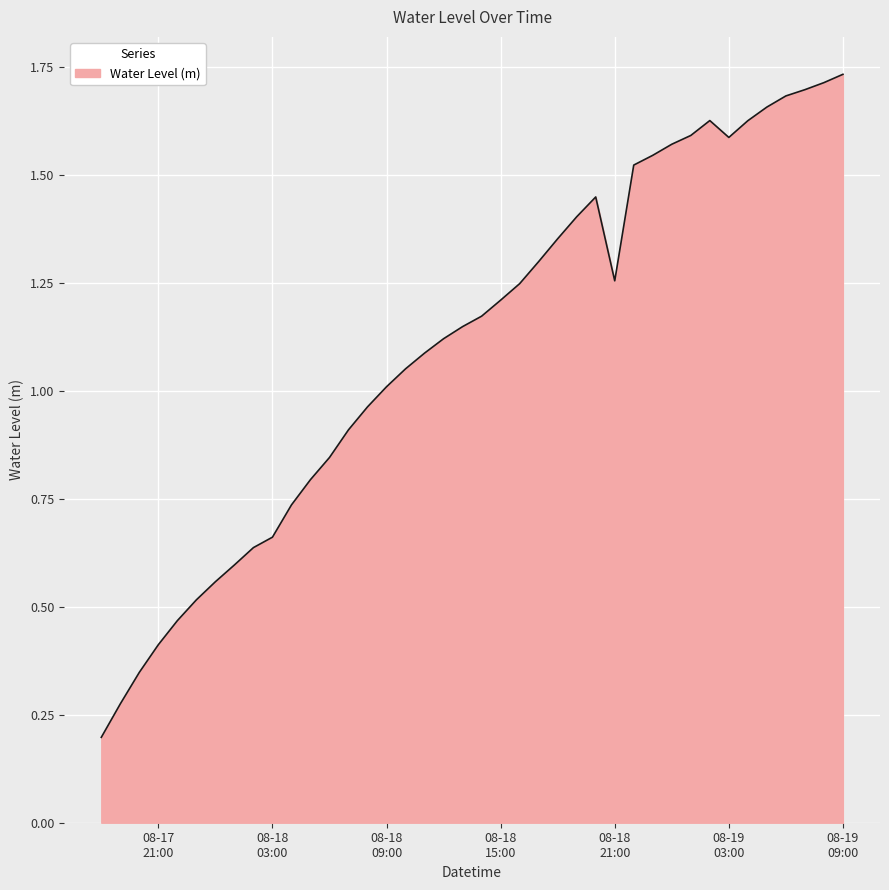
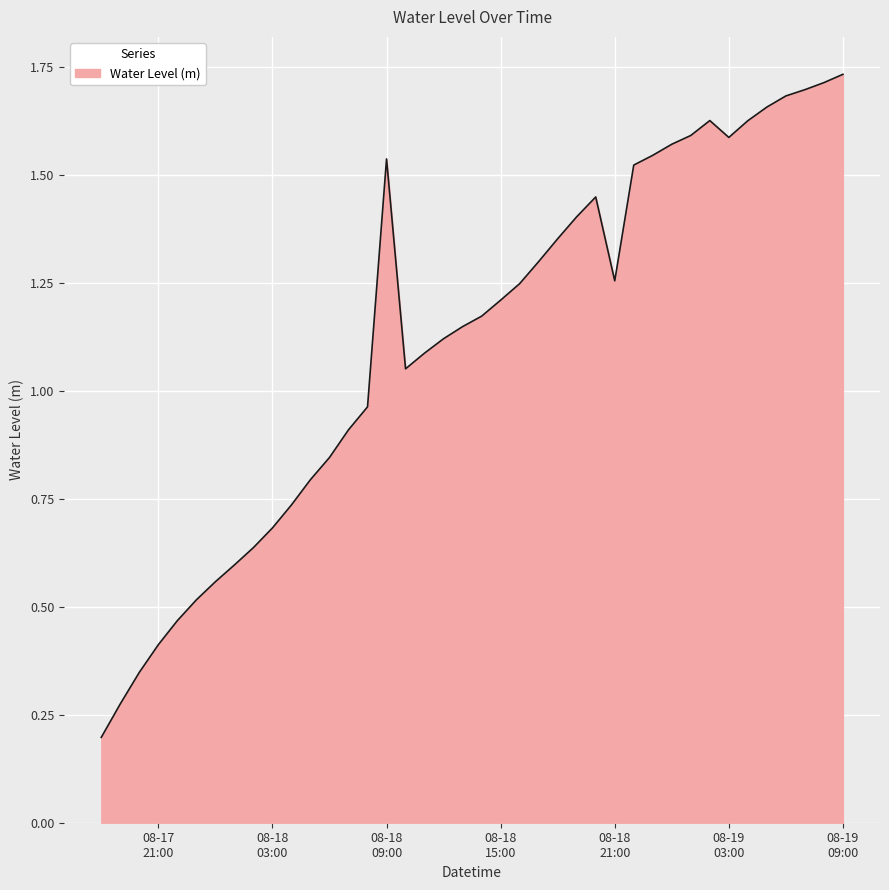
  {
    "08-17 21:00": 0.41,
-   "08-18 03:00": 0.66,
-   "08-18 09:00": 1.01,
+   "08-18 03:00": 0.68,
+   "08-18 09:00": 1.54,
    "08-18 15:00": 1.21,
    "08-18 21:00": 1.26,
    "08-19 03:00": 1.59,
    "08-19 09:00": 1.73
  }
